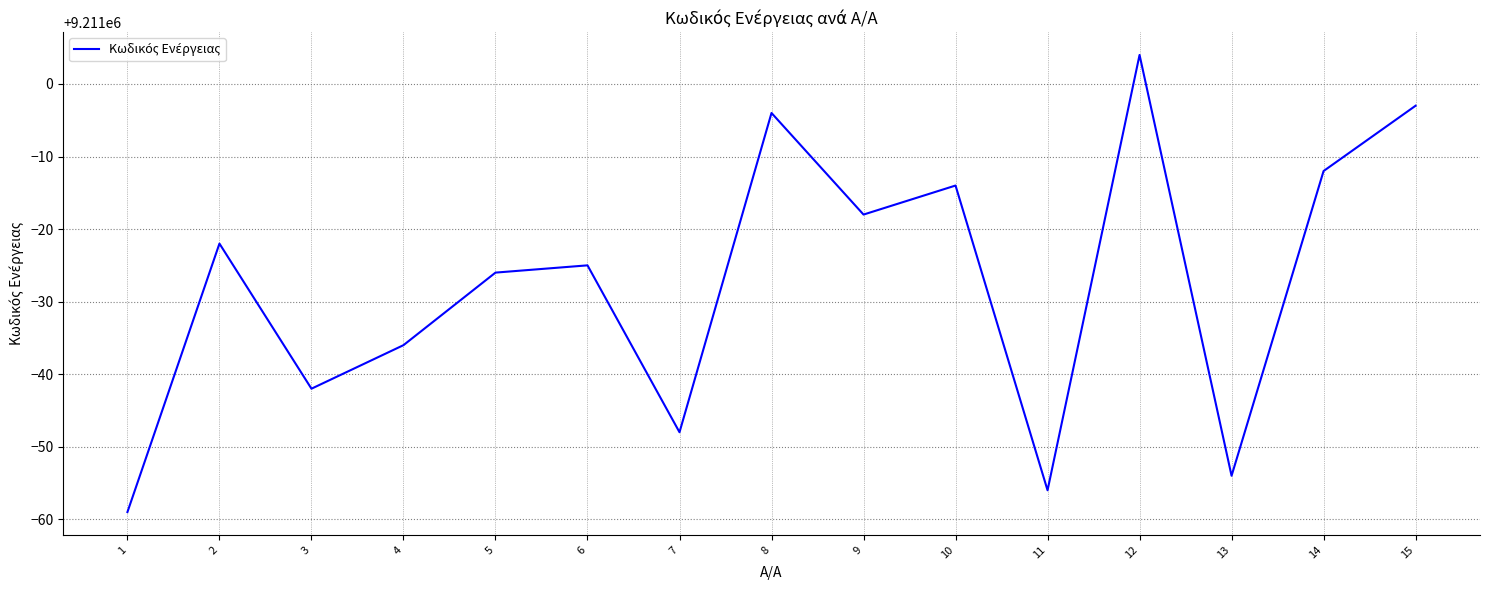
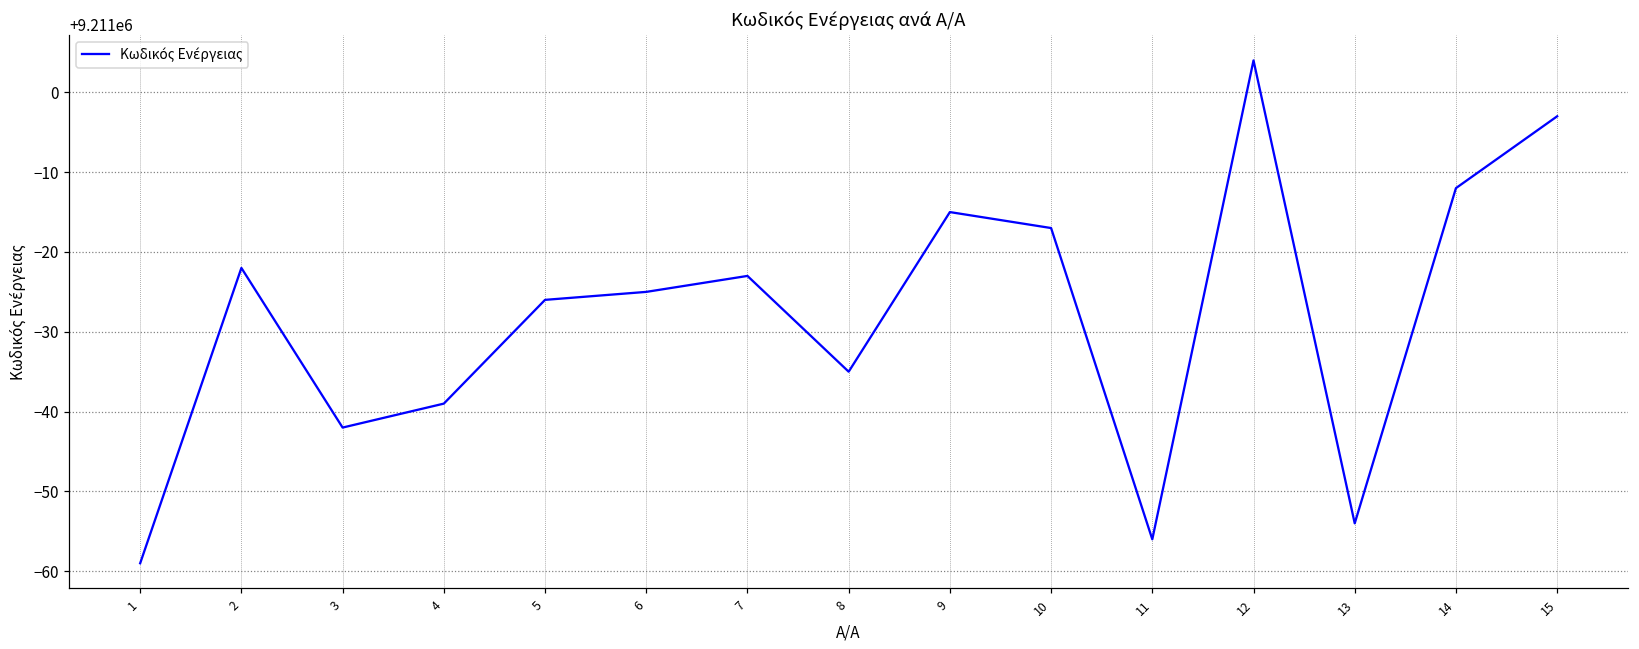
  {
    "1": 9210941,
    "2": 9210978,
    "3": 9210958,
-   "4": 9210964,
+   "4": 9210961,
    "5": 9210974,
    "6": 9210975,
-   "7": 9210952,
-   "8": 9210996,
-   "9": 9210982,
-   "10": 9210986,
+   "7": 9210977,
+   "8": 9210965,
+   "9": 9210985,
+   "10": 9210983,
    "11": 9210944,
    "12": 9211004,
    "13": 9210946,
    "14": 9210988,
    "15": 9210997
  }
